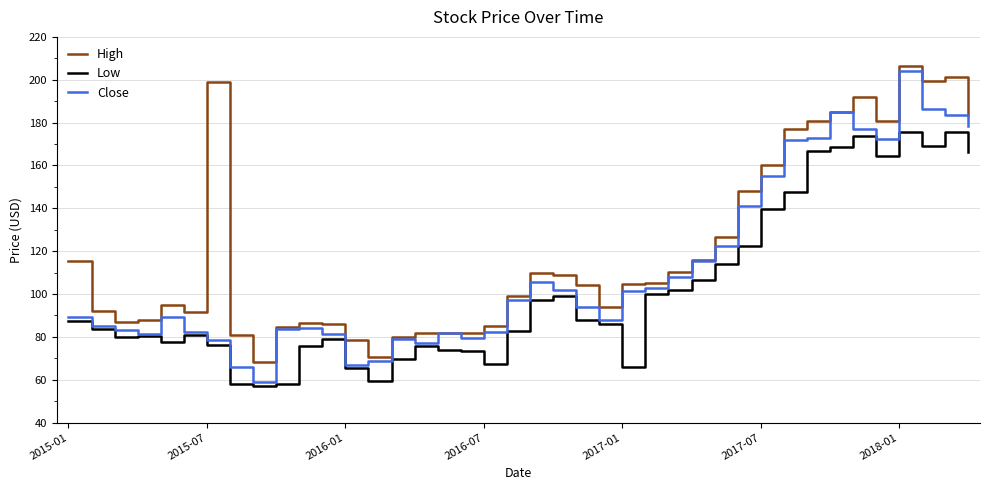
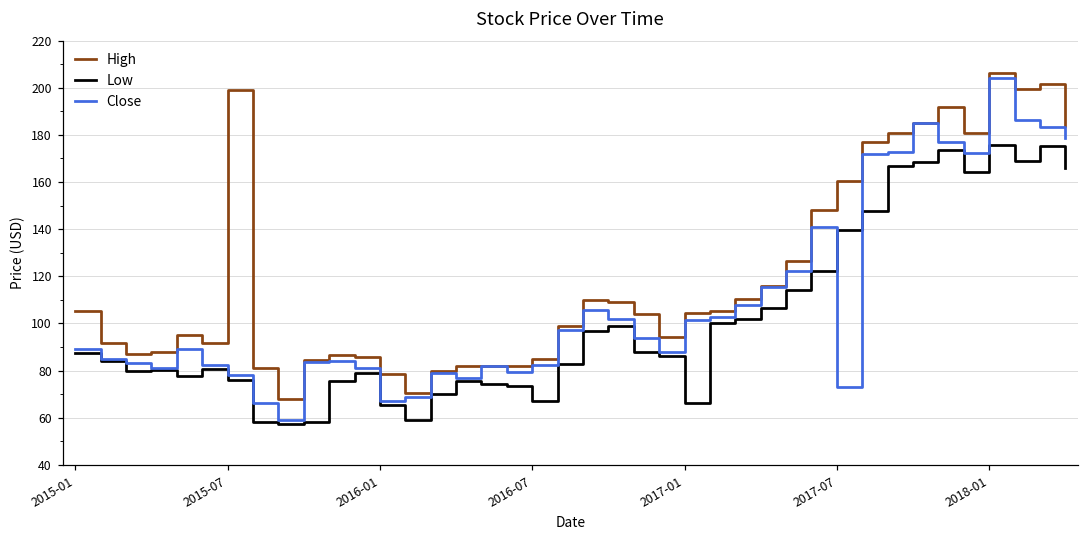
  {
    "High": {
-     "2015-01": 115,
+     "2015-01": 105,
      "2015-07": 199,
      "2016-01": 79,
      "2016-07": 85,
      "2017-01": 105,
      "2017-07": 160,
      "2018-01": 206
    },
    "Low": {
      "2015-01": 87,
      "2015-07": 76,
      "2016-01": 65,
      "2016-07": 67,
      "2017-01": 66,
      "2017-07": 139,
      "2018-01": 176
    },
    "Close": {
      "2015-01": 89,
      "2015-07": 78,
      "2016-01": 67,
      "2016-07": 82,
      "2017-01": 101,
-     "2017-07": 155,
+     "2017-07": 73,
      "2018-01": 204
    }
  }
